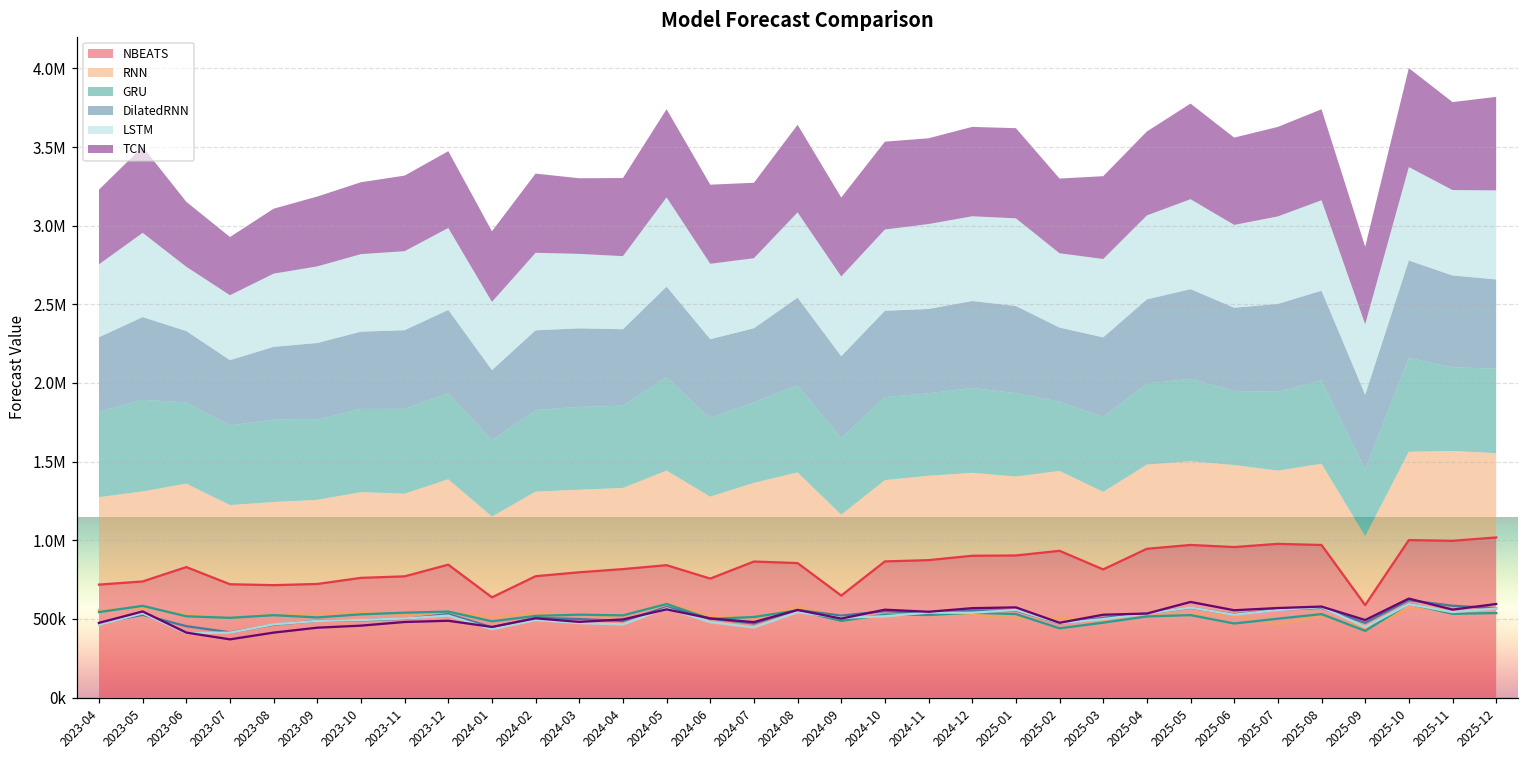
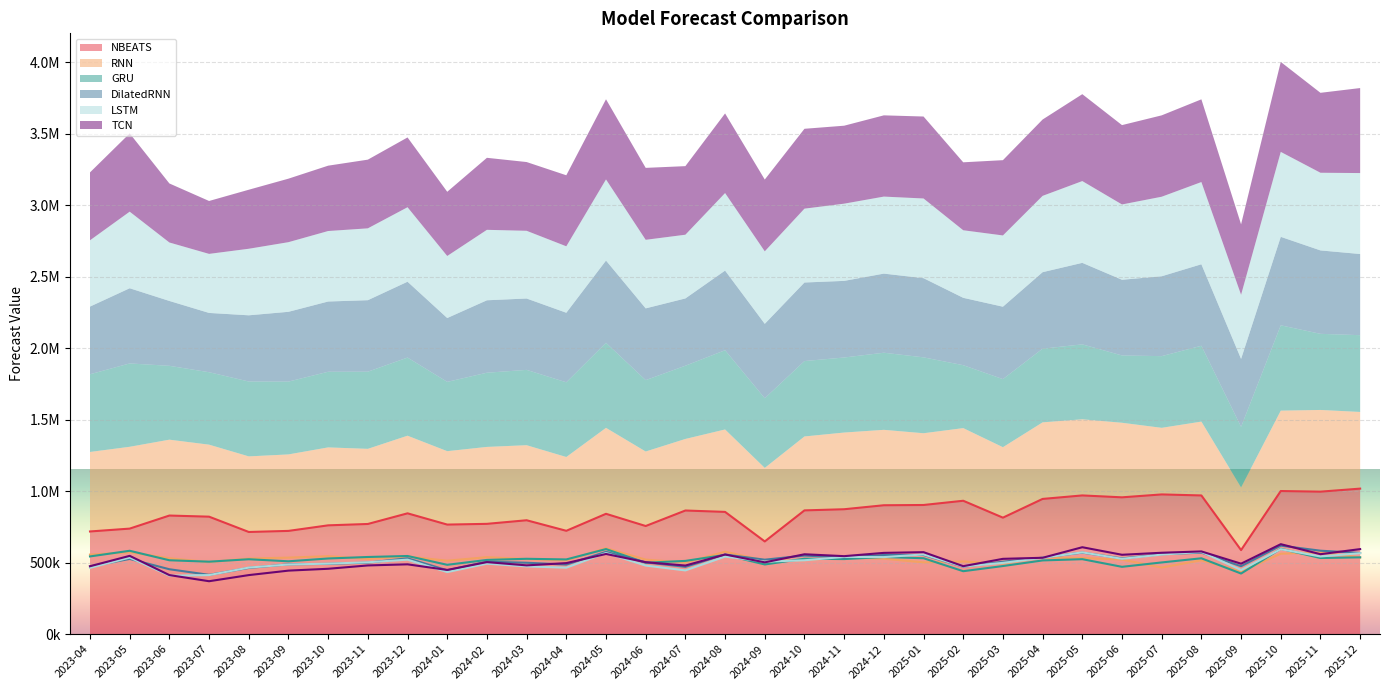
  {
    "NBEATS": {
      "2023-04": 720000,
      "2023-05": 740000,
      "2023-06": 830000,
-     "2023-07": 720000,
+     "2023-07": 820000,
      "2023-08": 710000,
      "2023-09": 720000,
      "2023-10": 760000,
      "2023-11": 770000,
      "2023-12": 840000,
-     "2024-01": 640000,
+     "2024-01": 770000,
      "2024-02": 770000,
      "2024-03": 800000,
-     "2024-04": 820000,
+     "2024-04": 720000,
      "2024-05": 840000,
      "2024-06": 760000,
      "2024-07": 860000,
      "2024-08": 850000,
      "2024-09": 650000,
      "2024-10": 870000,
      "2024-11": 870000,
      "2024-12": 900000,
      "2025-01": 900000,
      "2025-02": 930000,
      "2025-03": 810000,
      "2025-04": 950000,
      "2025-05": 970000,
      "2025-06": 960000,
      "2025-07": 980000,
      "2025-08": 970000,
      "2025-09": 590000,
      "2025-10": 1000000,
      "2025-11": 1000000,
      "2025-12": 1020000
    }
  }
